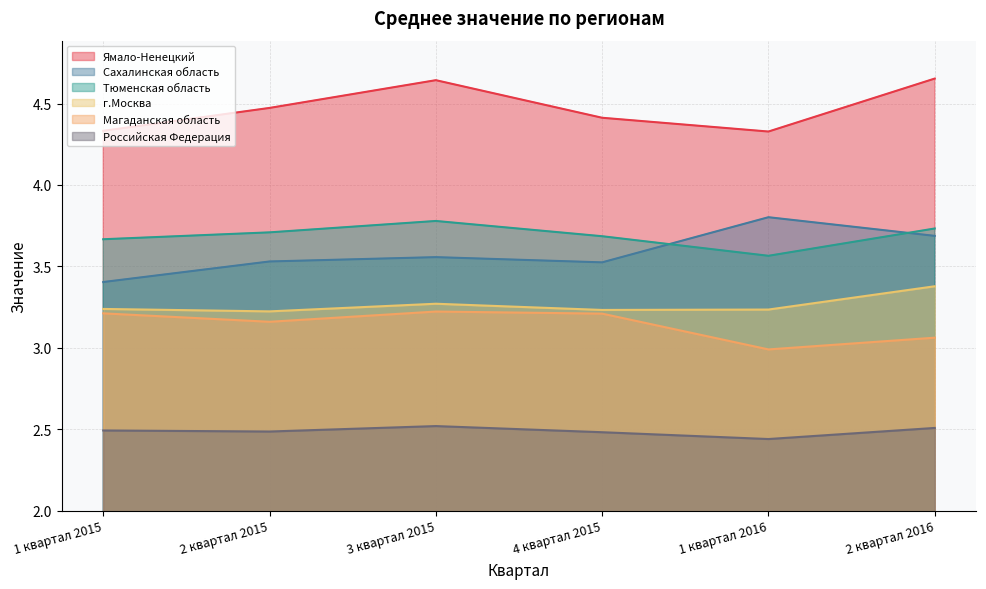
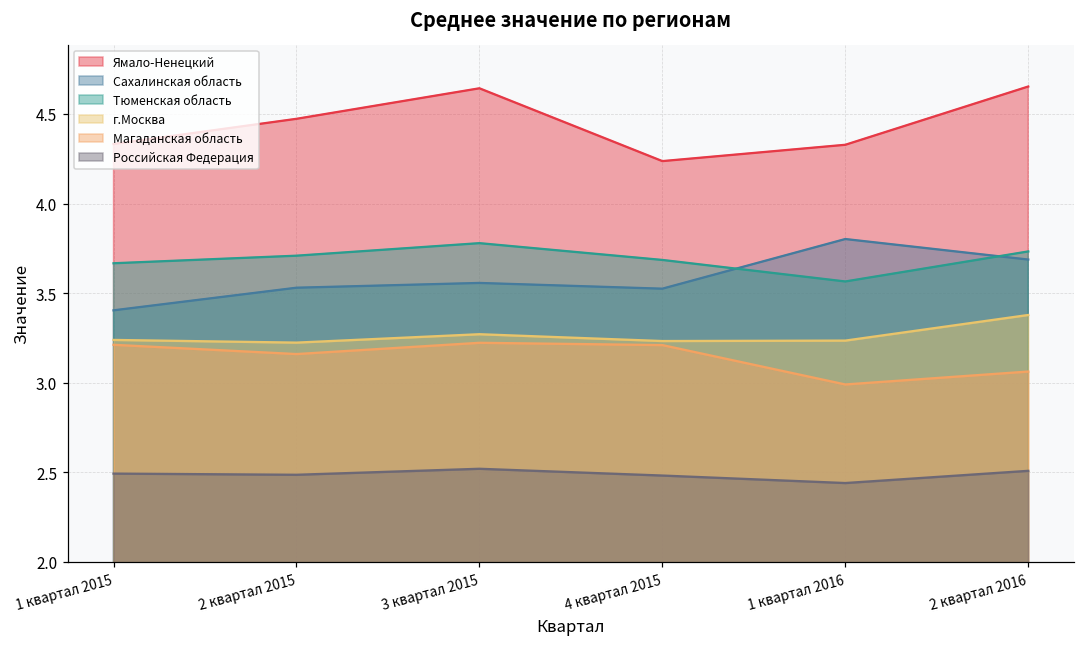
  {
    "Ямало-Ненецкий": {
      "2 квартал 2015": 4.47,
      "3 квартал 2015": 4.64,
-     "4 квартал 2015": 4.41,
+     "4 квартал 2015": 4.24,
      "1 квартал 2016": 4.33,
      "2 квартал 2016": 4.65
    }
  }
